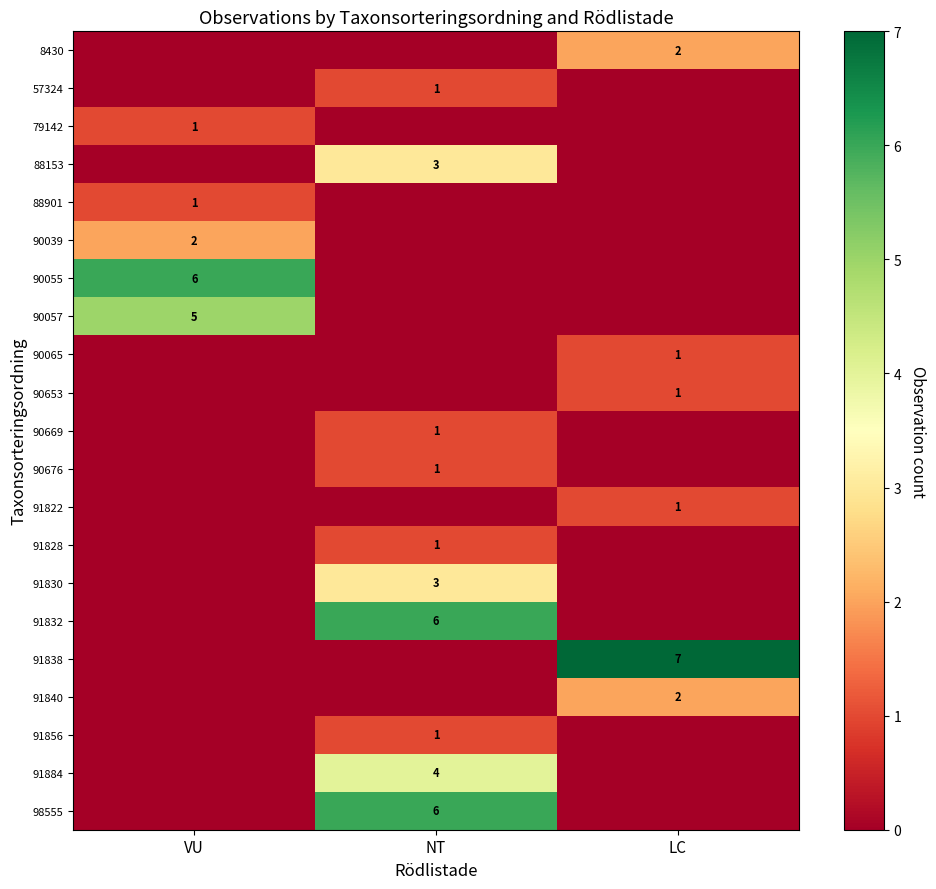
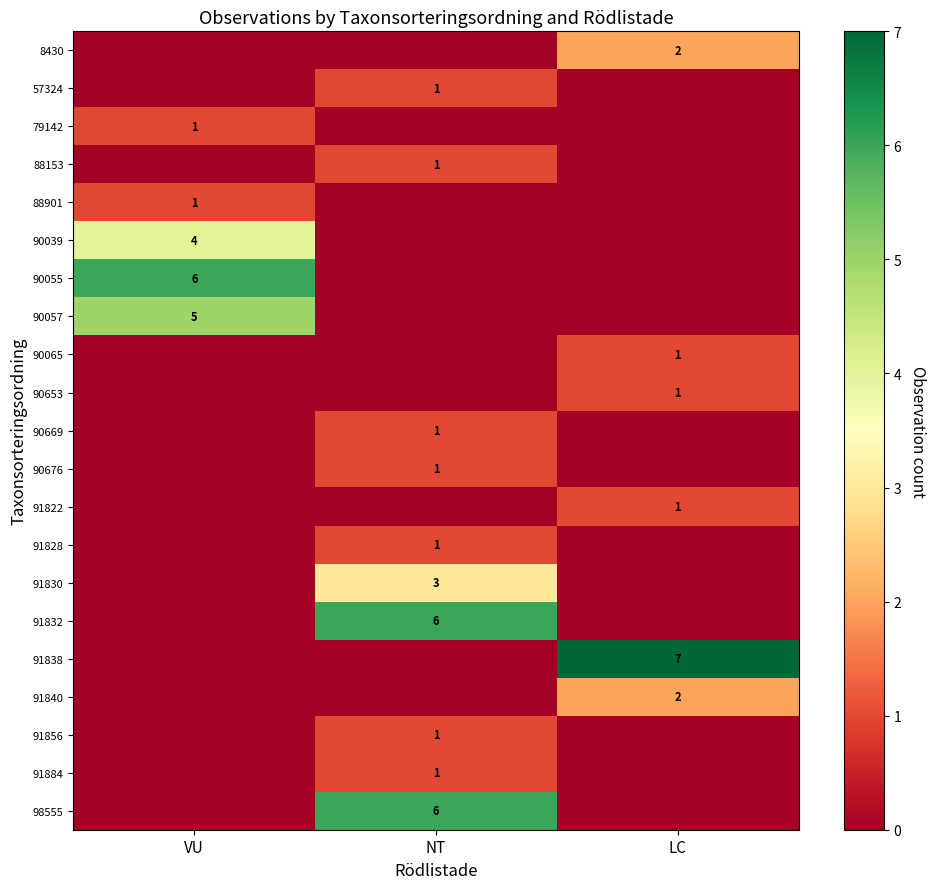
  {
    "8430": {
      "LC": 2
    },
    "57324": {
      "NT": 1
    },
    "79142": {
      "VU": 1
    },
    "88153": {
-     "NT": 3
+     "NT": 1
    },
    "88901": {
      "VU": 1
    },
    "90039": {
-     "VU": 2
+     "VU": 4
    },
    "90055": {
      "VU": 6
    },
    "90057": {
      "VU": 5
    },
    "90065": {
      "LC": 1
    },
    "90653": {
      "LC": 1
    },
    "90669": {
      "NT": 1
    },
    "90676": {
      "NT": 1
    },
    "91822": {
      "LC": 1
    },
    "91828": {
      "NT": 1
    },
    "91830": {
      "NT": 3
    },
    "91832": {
      "NT": 6
    },
    "91838": {
      "LC": 7
    },
    "91840": {
      "LC": 2
    },
    "91856": {
      "NT": 1
    },
    "91884": {
-     "NT": 4
+     "NT": 1
    },
    "98555": {
      "NT": 6
    }
  }
